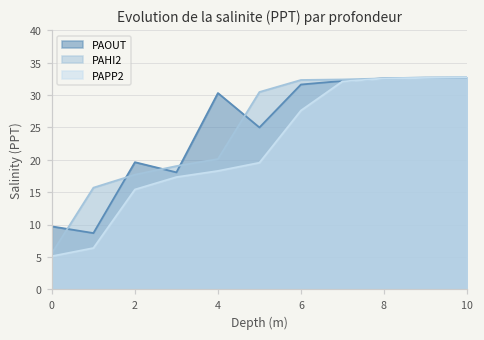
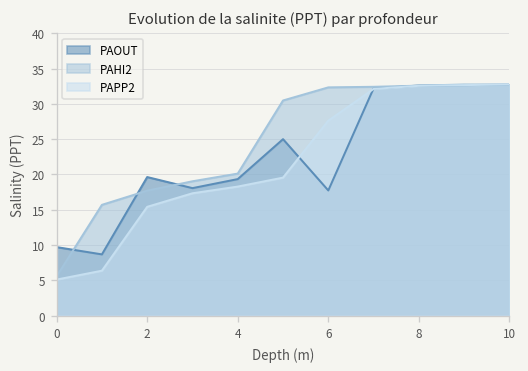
  {
    "PAOUT": {
      "0": 10,
      "2": 20,
-     "4": 30,
-     "6": 32
+     "4": 19,
+     "6": 18
    }
  }
